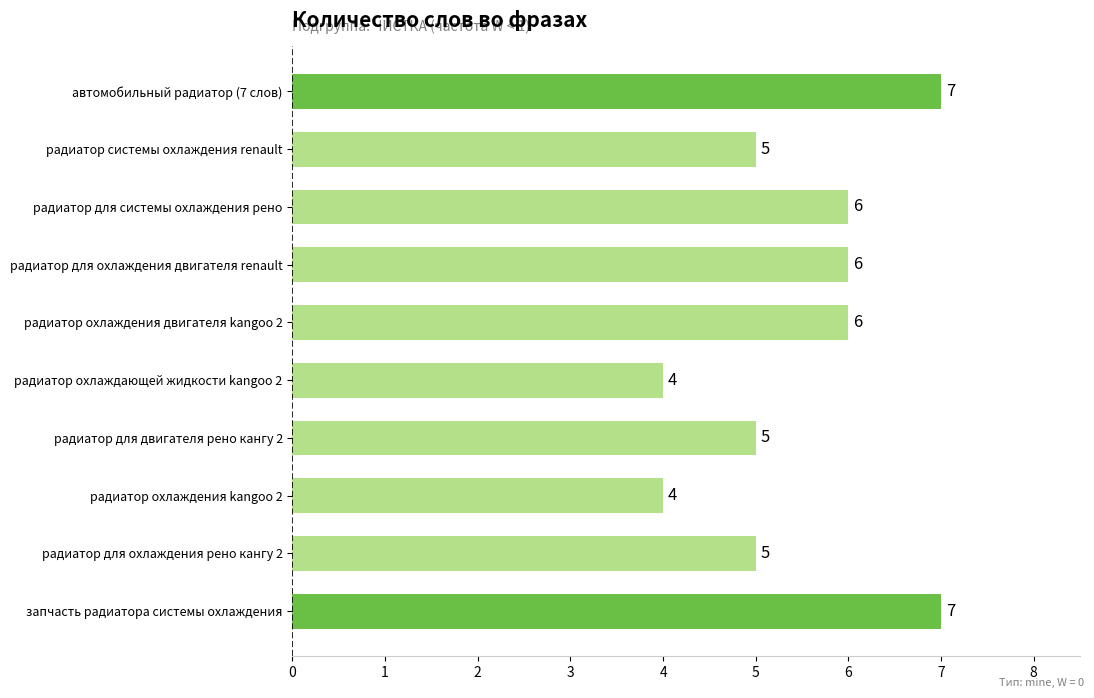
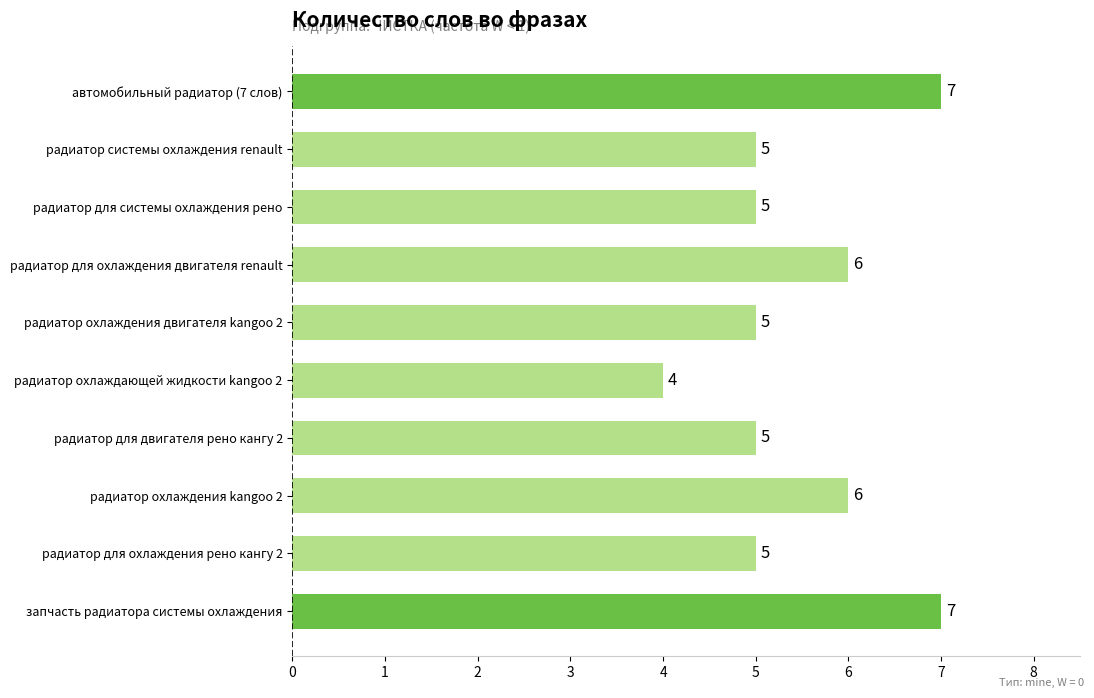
  {
    "автомобильный радиатор (7 слов)": 7,
    "радиатор системы охлаждения renault": 5,
-   "радиатор для системы охлаждения рено": 6,
+   "радиатор для системы охлаждения рено": 5,
    "радиатор для охлаждения двигателя renault": 6,
-   "радиатор охлаждения двигателя kangoo 2": 6,
+   "радиатор охлаждения двигателя kangoo 2": 5,
    "радиатор охлаждающей жидкости kangoo 2": 4,
    "радиатор для двигателя рено кангу 2": 5,
-   "радиатор охлаждения kangoo 2": 4,
+   "радиатор охлаждения kangoo 2": 6,
    "радиатор для охлаждения рено кангу 2": 5,
    "запчасть радиатора системы охлаждения": 7
  }
